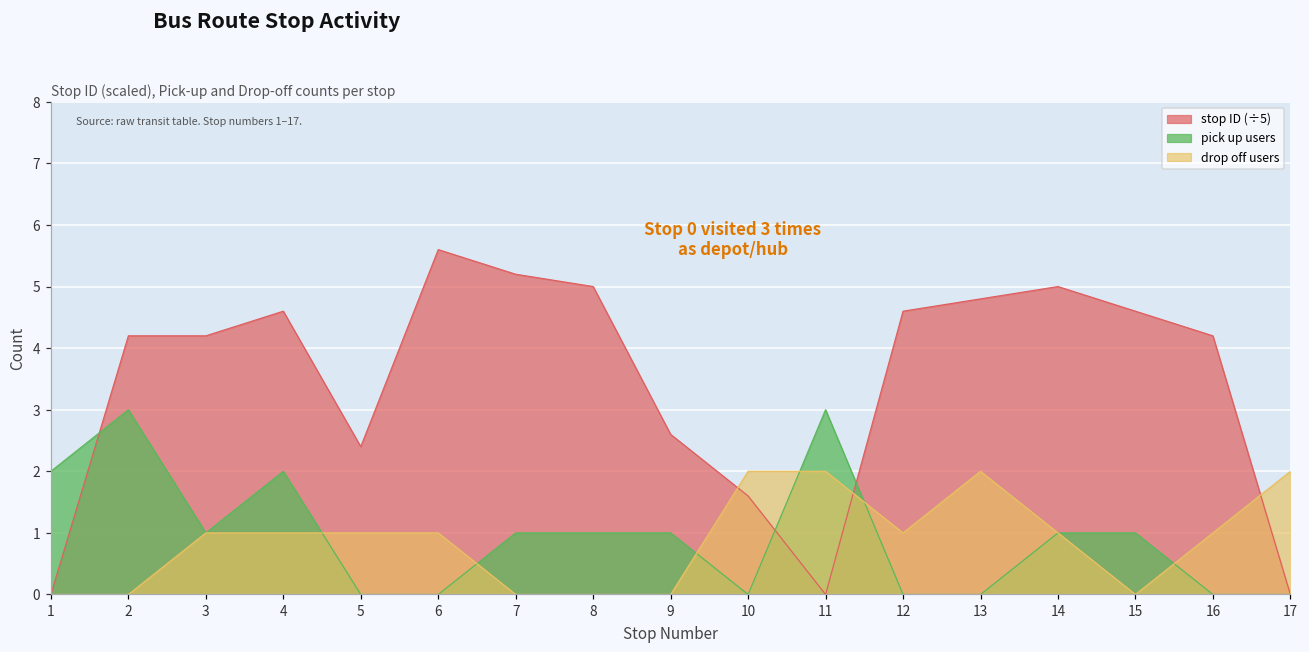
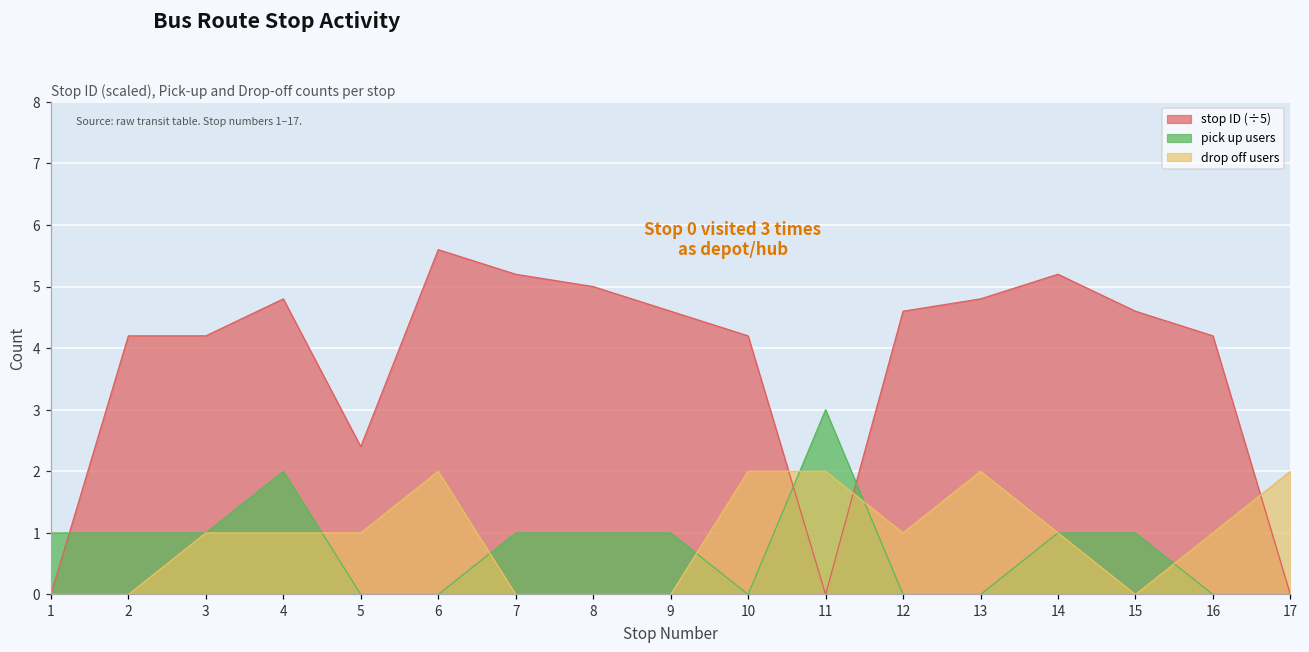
  {
    "stop ID (÷5)": {
      "2": 4.2,
      "3": 4.2,
-     "4": 4.6,
+     "4": 4.8,
      "5": 2.4,
      "6": 5.6,
      "7": 5.2,
      "8": 5.0,
-     "9": 2.6,
-     "10": 1.6,
+     "9": 4.6,
+     "10": 4.2,
      "11": 0.0,
      "12": 4.6,
      "13": 4.8,
-     "14": 5.0,
+     "14": 5.2,
      "15": 4.6,
      "16": 4.2
    },
    "pick up users": {
-     "1": 2,
-     "2": 3,
+     "1": 1,
+     "2": 1,
      "4": 2,
      "5": 0,
      "6": 0,
      "7": 1,
      "8": 1,
      "9": 1,
      "10": 0,
      "11": 3,
      "12": 0,
      "13": 0,
      "15": 1,
      "16": 0
    },
    "drop off users": {
      "2": 0,
      "4": 1,
      "5": 1,
-     "6": 1,
+     "6": 2,
      "7": 0,
      "8": 0,
      "9": 0,
      "10": 2,
      "11": 2,
      "12": 1,
      "13": 2,
      "15": 0,
      "16": 1,
      "17": 2
    }
  }
